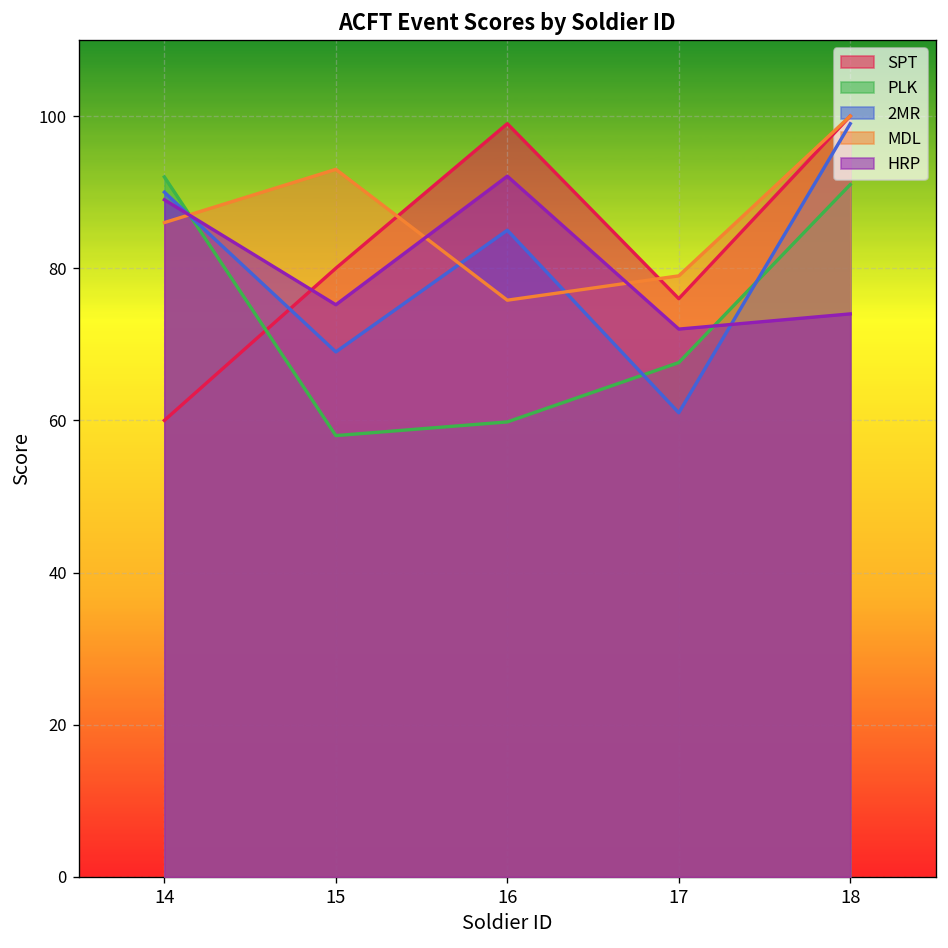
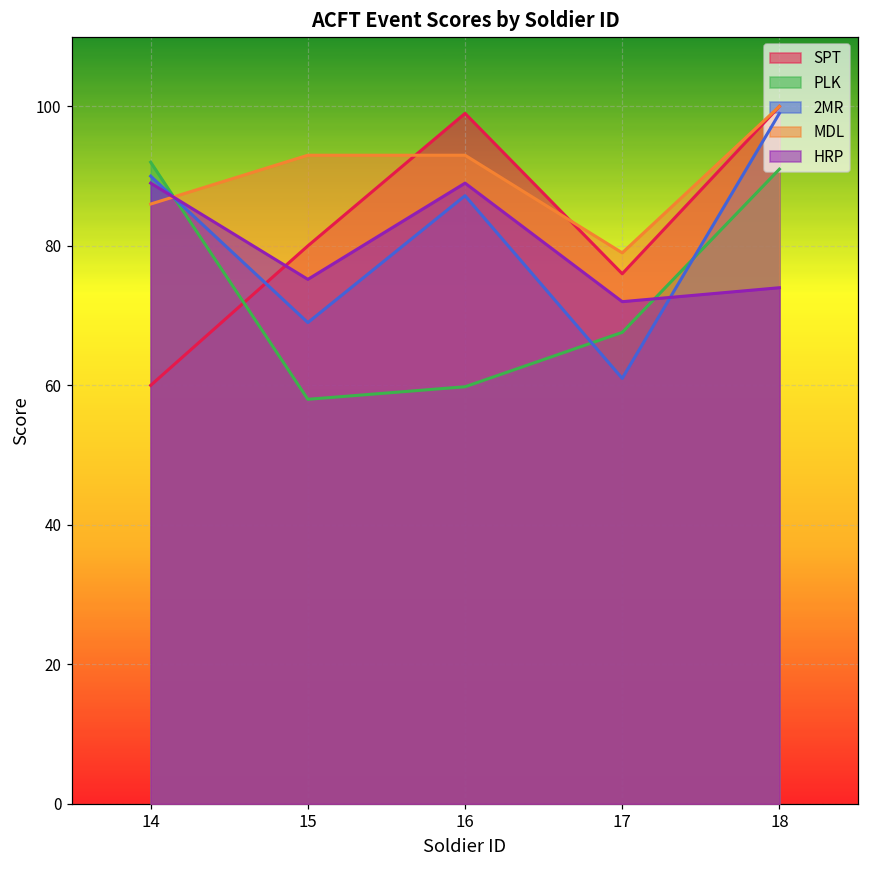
  {
    "SPT": {
      "14": 60,
      "15": 80,
      "16": 99,
      "17": 76
    },
    "PLK": {
      "14": 92,
      "15": 58,
      "16": 60,
      "17": 68,
      "18": 91
    },
    "2MR": {
      "14": 90,
      "15": 69,
-     "16": 85,
+     "16": 87,
      "17": 61
    },
    "MDL": {
      "14": 86,
      "15": 93,
-     "16": 76,
+     "16": 93,
      "17": 79
    },
    "HRP": {
      "14": 89,
      "15": 75,
-     "16": 92,
+     "16": 89,
      "17": 72,
      "18": 74
    }
  }
